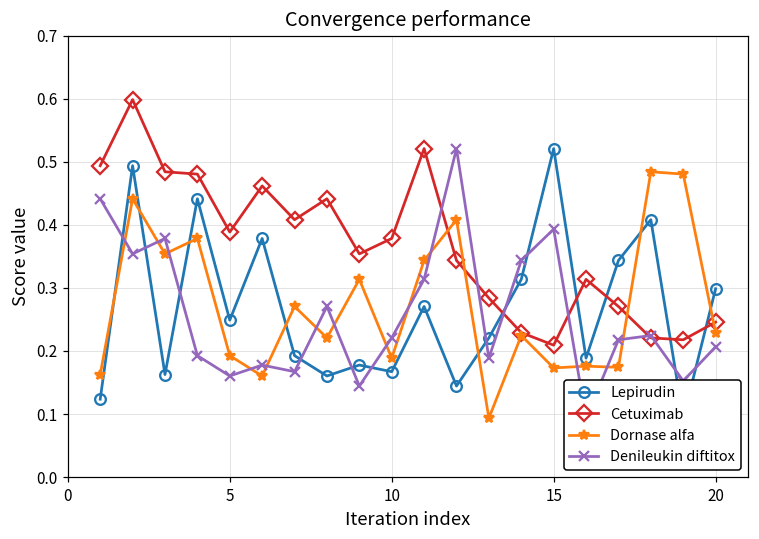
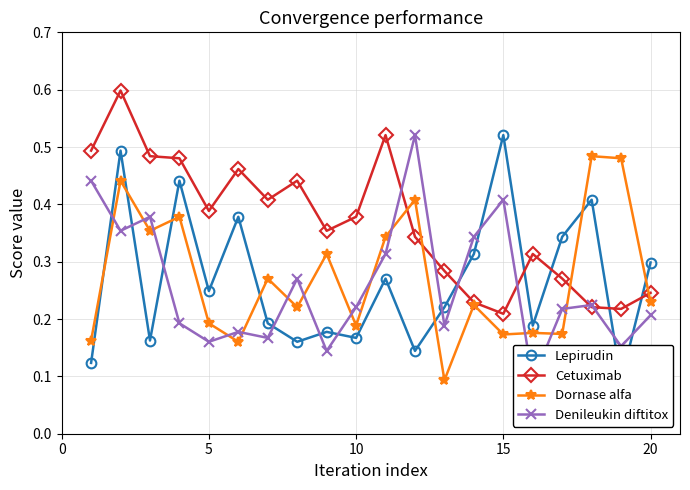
  {
    "Lepirudin": {
      "5": 0.25,
      "10": 0.17,
      "15": 0.52,
      "20": 0.30
    },
    "Cetuximab": {
      "5": 0.39,
      "10": 0.38,
      "15": 0.21,
      "20": 0.25
    },
    "Dornase alfa": {
      "5": 0.19,
      "10": 0.19,
      "15": 0.17,
      "20": 0.23
    },
    "Denileukin diftitox": {
      "5": 0.16,
      "10": 0.22,
-     "15": 0.39,
+     "15": 0.41,
      "20": 0.21
    }
  }
